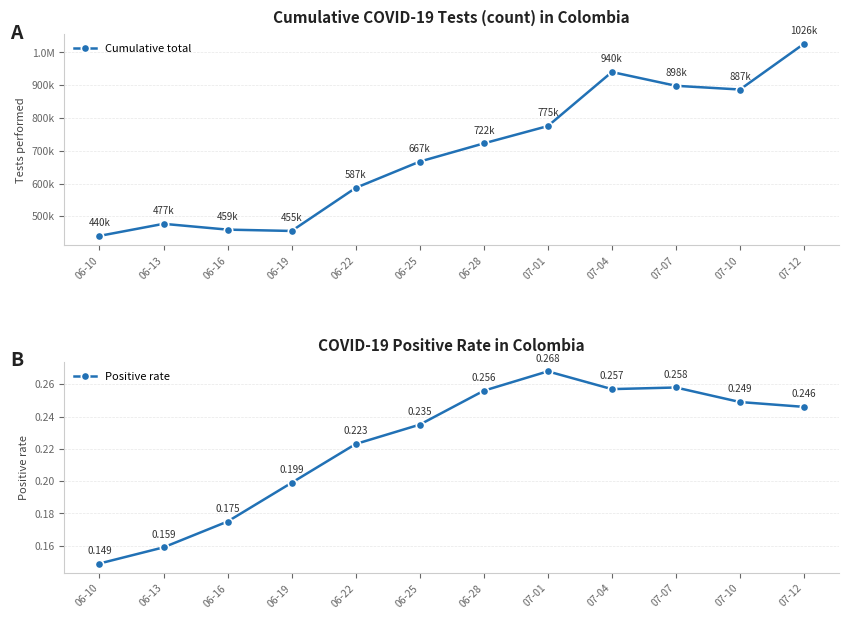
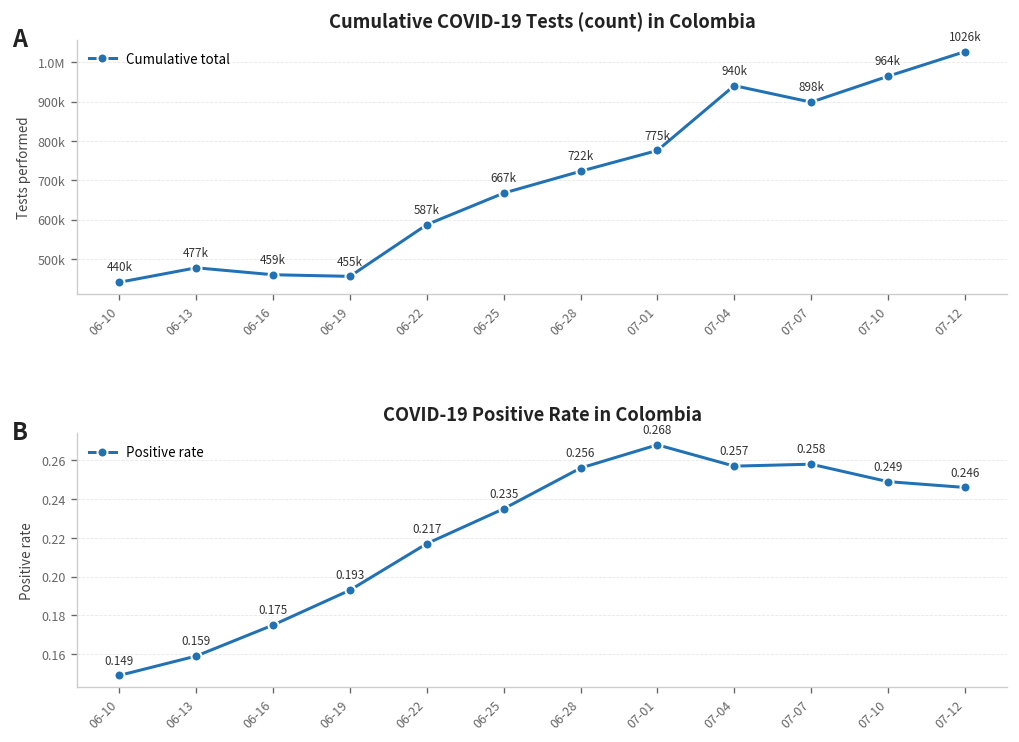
  {
    "Cumulative COVID-19 Tests (count) in Colombia": {
      "06-13": "477k",
      "06-22": "587k",
      "06-25": "667k",
      "07-04": "940k",
      "07-07": "898k",
-     "07-10": "887k"
+     "07-10": "964k"
    },
    "COVID-19 Positive Rate in Colombia": {
      "06-10": "0.149",
      "06-13": "0.159",
      "06-16": "0.175",
-     "06-19": "0.199",
-     "06-22": "0.223",
+     "06-19": "0.193",
+     "06-22": "0.217",
      "06-25": "0.235",
      "06-28": "0.256",
      "07-01": "0.268",
      "07-04": "0.257",
      "07-07": "0.258",
      "07-10": "0.249",
      "07-12": "0.246"
    }
  }
